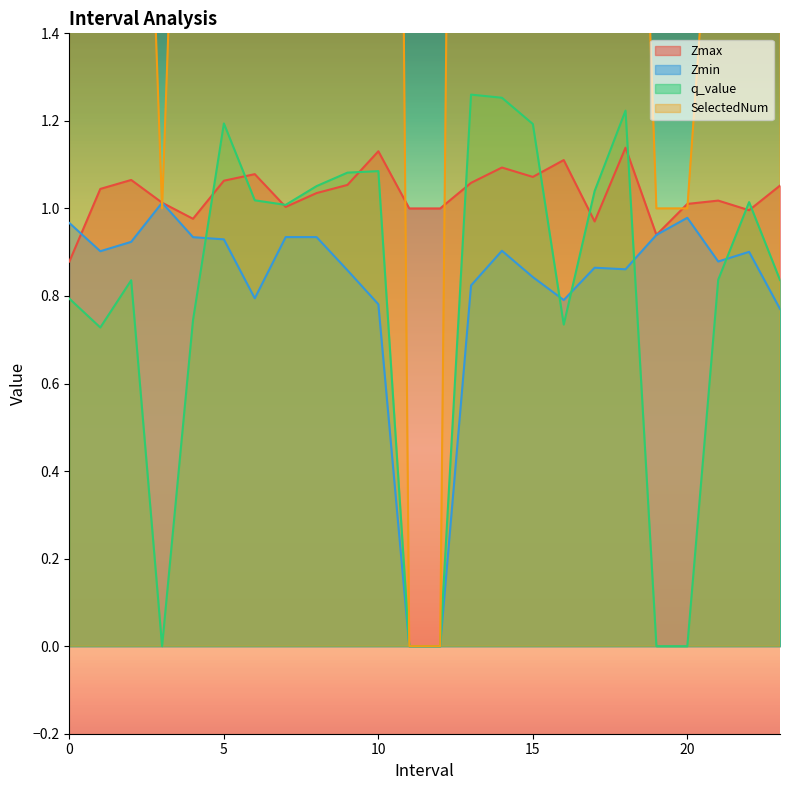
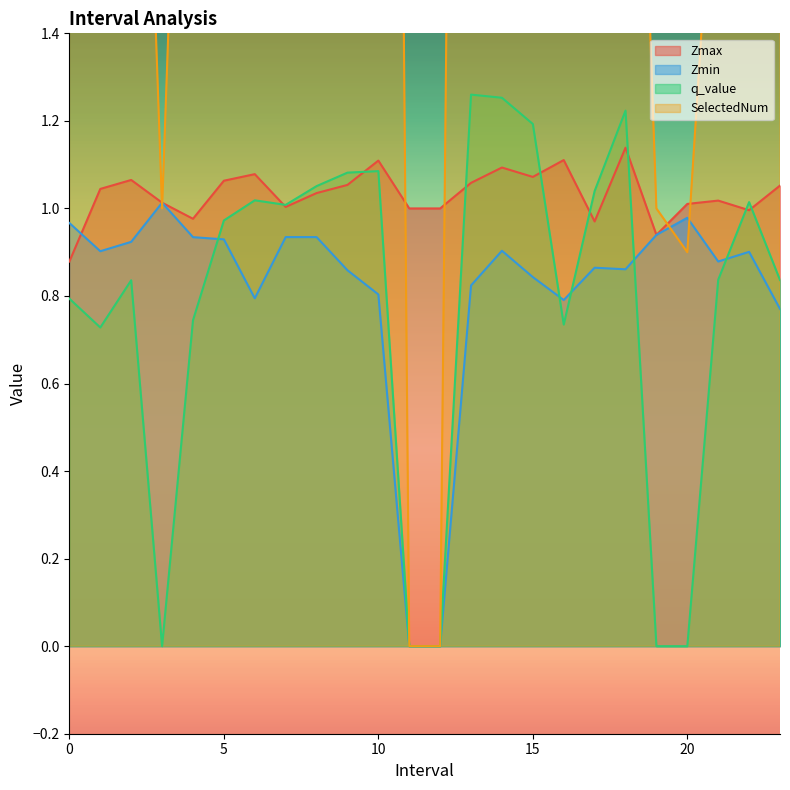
  {
    "Zmax": {
      "0": 0.88,
      "5": 1.06,
-     "10": 1.13,
+     "10": 1.11,
      "15": 1.07,
      "20": 1.01
    },
    "Zmin": {
      "0": 0.97,
      "5": 0.93,
-     "10": 0.78,
+     "10": 0.80,
      "15": 0.84,
      "20": 0.98
    },
    "q_value": {
      "0": 0.79,
-     "5": 1.19,
+     "5": 0.97,
      "10": 1.09,
      "15": 1.19,
      "20": 0.00
    },
    "SelectedNum": {
-     "20": 1.0
+     "20": 0.9
    }
  }
